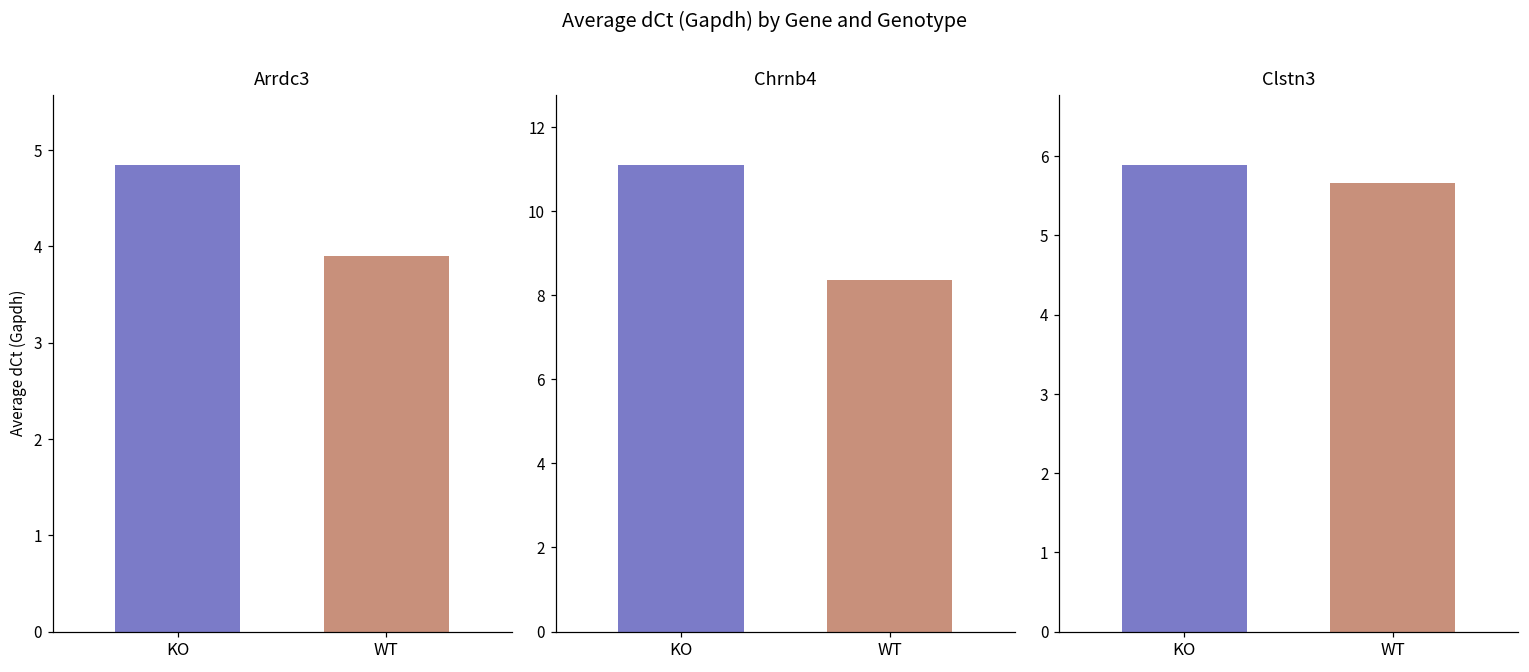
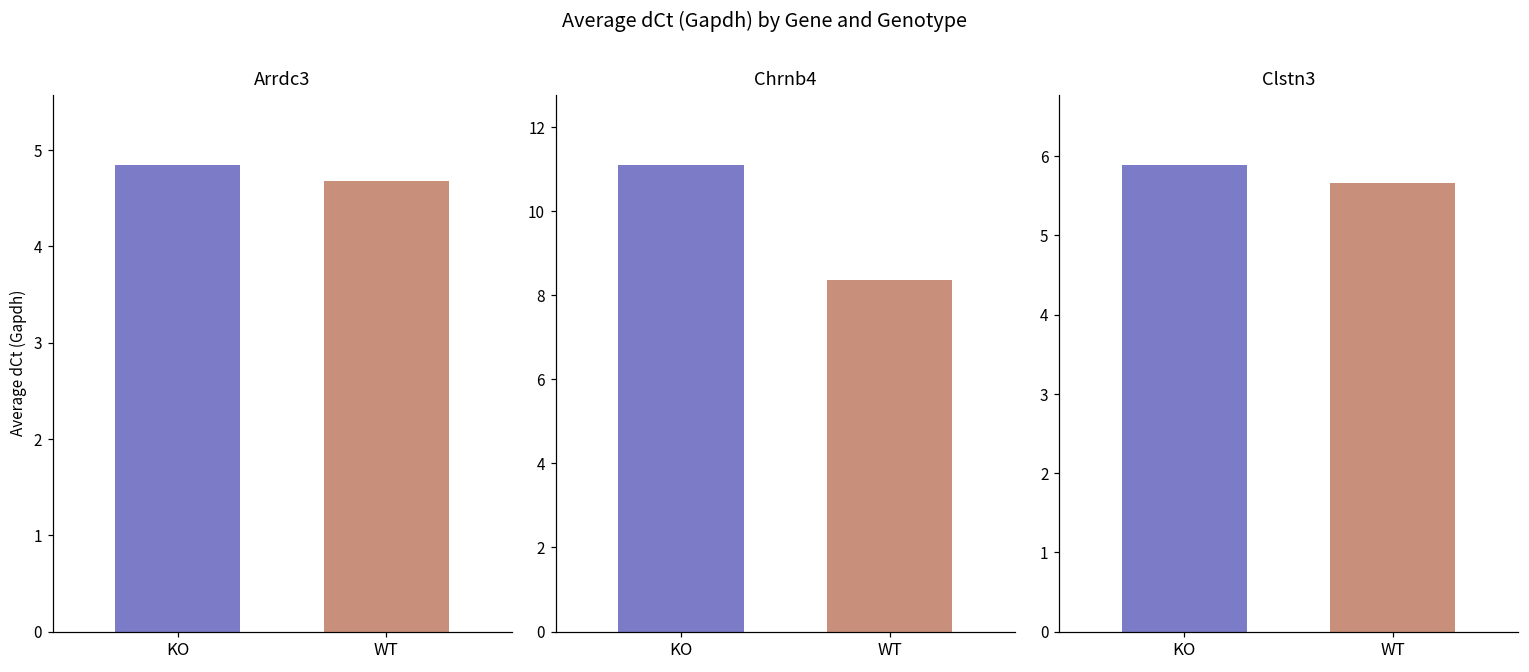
  {
    "Arrdc3": {
      "KO": 4.8,
-     "WT": 3.9
+     "WT": 4.7
    },
    "Chrnb4": {
      "KO": 11.1,
      "WT": 8.4
    },
    "Clstn3": {
      "KO": 5.9,
      "WT": 5.7
    }
  }
